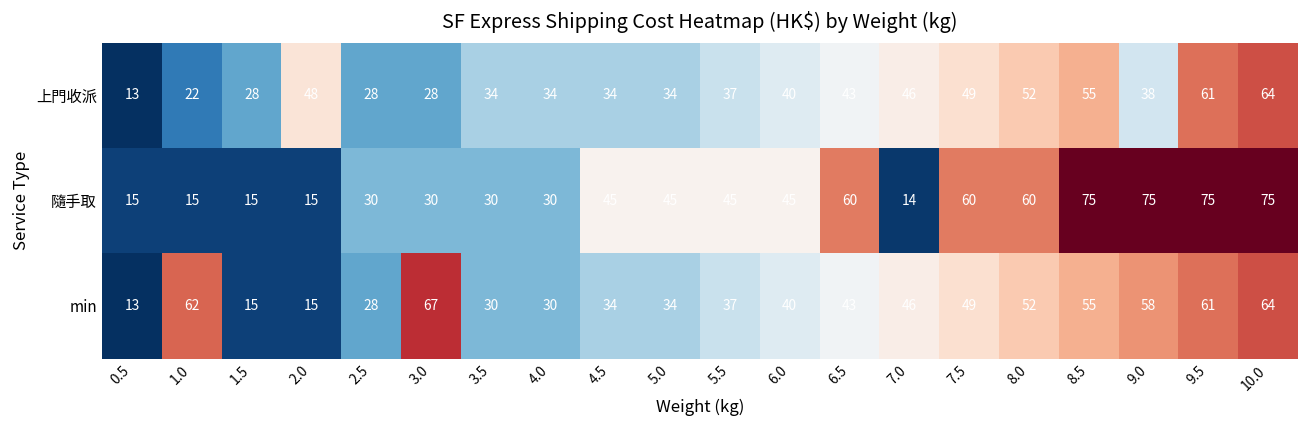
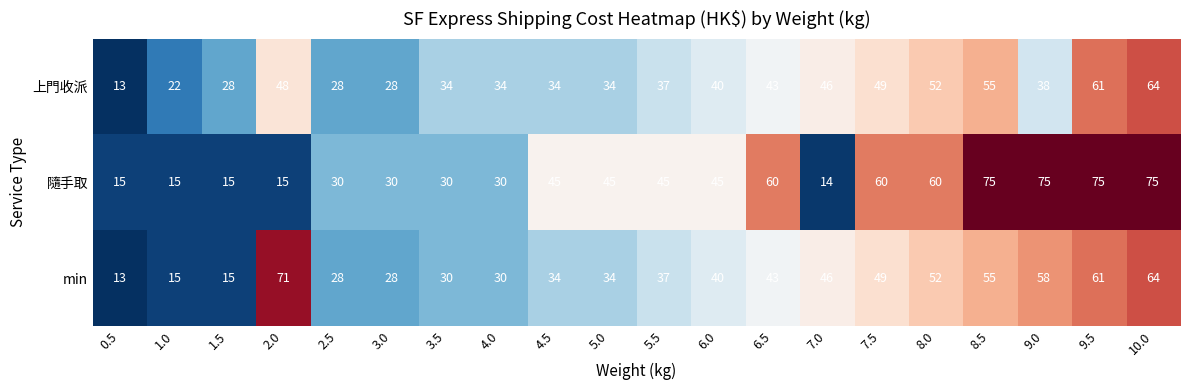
  {
    "上門收派": {
      "0.5": 13,
      "1.0": 22,
      "1.5": 28,
      "2.5": 28,
      "3.0": 28,
      "3.5": 34,
      "4.0": 34,
      "4.5": 34,
      "5.0": 34,
      "5.5": 37,
      "8.0": 52,
      "8.5": 55,
      "9.5": 61,
      "10.0": 64
    },
    "隨手取": {
      "0.5": 15,
      "1.0": 15,
      "1.5": 15,
      "2.0": 15,
      "2.5": 30,
      "3.0": 30,
      "3.5": 30,
      "4.0": 30,
      "6.5": 60,
      "7.0": 14,
      "7.5": 60,
      "8.0": 60,
      "8.5": 75,
      "9.0": 75,
      "9.5": 75,
      "10.0": 75
    },
    "min": {
      "0.5": 13,
-     "1.0": 62,
+     "1.0": 15,
      "1.5": 15,
-     "2.0": 15,
+     "2.0": 71,
      "2.5": 28,
-     "3.0": 67,
+     "3.0": 28,
      "3.5": 30,
      "4.0": 30,
      "4.5": 34,
      "5.0": 34,
      "5.5": 37,
      "8.0": 52,
      "8.5": 55,
      "9.0": 58,
      "9.5": 61,
      "10.0": 64
    }
  }
